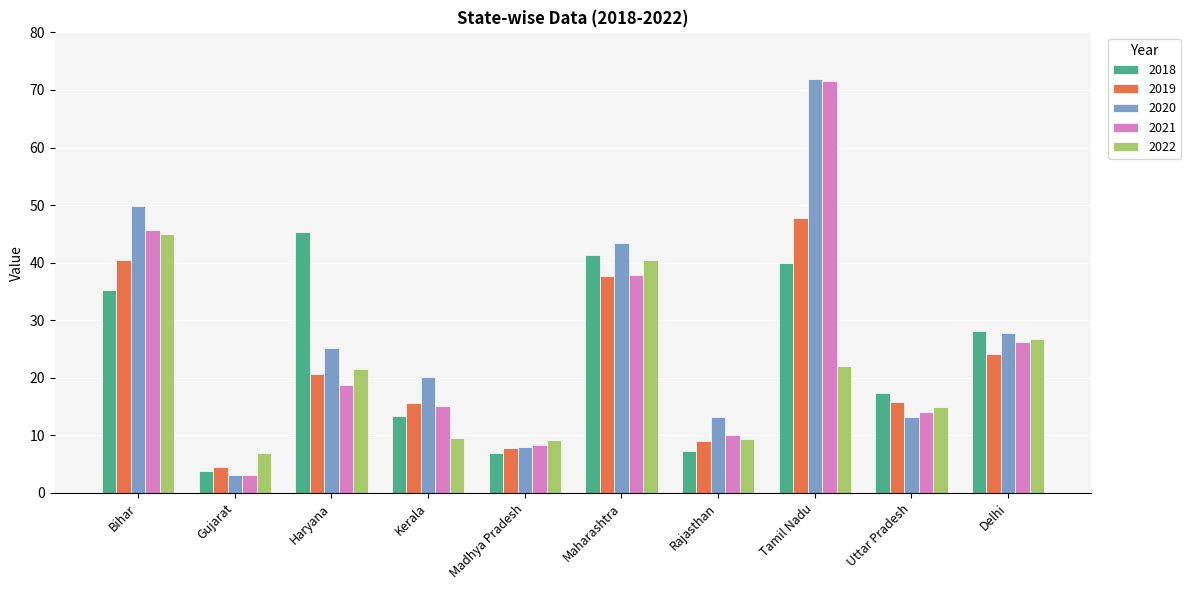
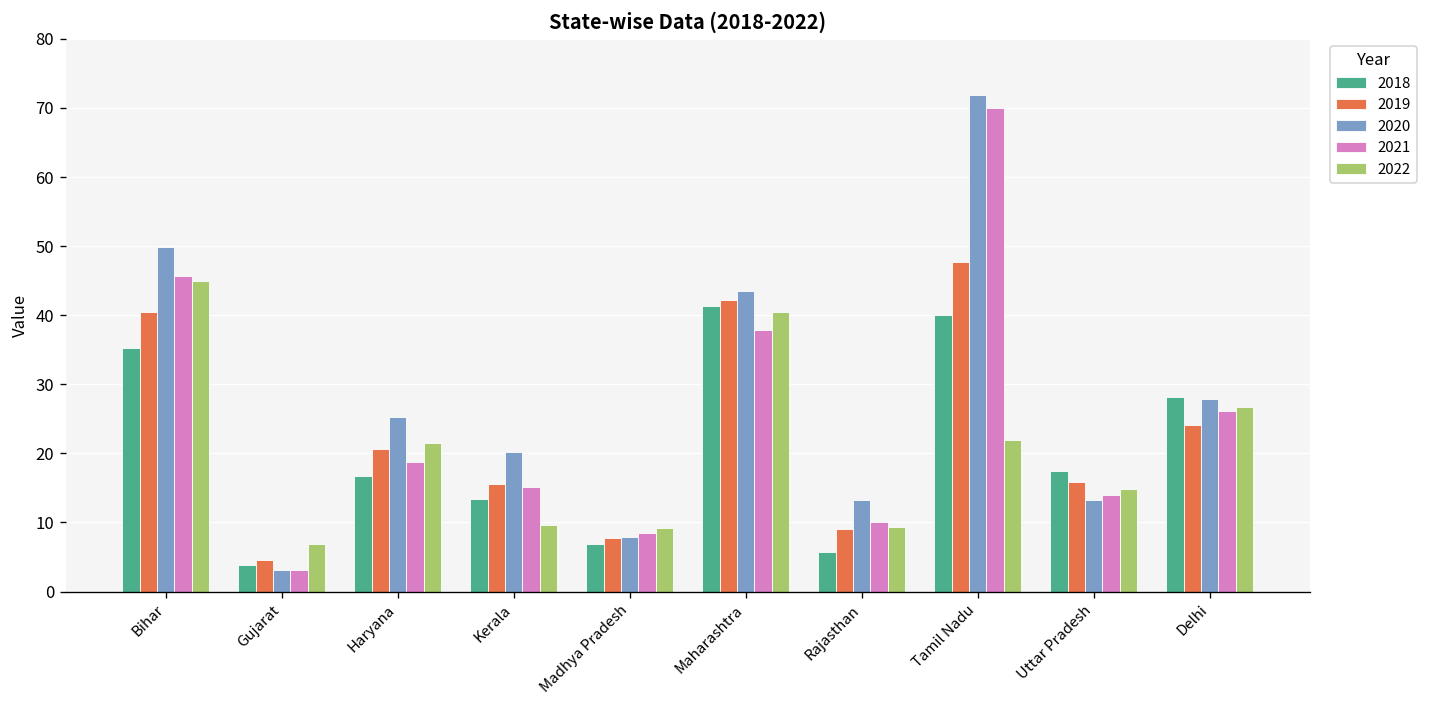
  {
    "2018": {
      "Bihar": 35,
      "Gujarat": 4,
-     "Haryana": 45,
+     "Haryana": 17,
      "Kerala": 13,
      "Madhya Pradesh": 7,
      "Maharashtra": 41,
-     "Rajasthan": 7,
+     "Rajasthan": 6,
      "Tamil Nadu": 40,
      "Uttar Pradesh": 17,
      "Delhi": 28
    },
    "2019": {
      "Bihar": 40,
      "Gujarat": 5,
      "Haryana": 21,
      "Kerala": 16,
      "Madhya Pradesh": 8,
-     "Maharashtra": 38,
+     "Maharashtra": 42,
      "Rajasthan": 9,
      "Tamil Nadu": 48,
      "Uttar Pradesh": 16,
      "Delhi": 24
    },
    "2020": {
      "Bihar": 50,
      "Gujarat": 3,
      "Haryana": 25,
      "Kerala": 20,
      "Madhya Pradesh": 8,
      "Maharashtra": 44,
      "Rajasthan": 13,
      "Tamil Nadu": 72,
      "Uttar Pradesh": 13,
      "Delhi": 28
    },
    "2021": {
      "Bihar": 46,
      "Gujarat": 3,
      "Haryana": 19,
      "Kerala": 15,
      "Madhya Pradesh": 8,
      "Maharashtra": 38,
      "Rajasthan": 10,
-     "Tamil Nadu": 72,
+     "Tamil Nadu": 70,
      "Uttar Pradesh": 14,
      "Delhi": 26
    },
    "2022": {
      "Bihar": 45,
      "Gujarat": 7,
      "Haryana": 22,
      "Kerala": 10,
      "Madhya Pradesh": 9,
      "Maharashtra": 41,
      "Rajasthan": 9,
      "Tamil Nadu": 22,
      "Uttar Pradesh": 15,
      "Delhi": 27
    }
  }
